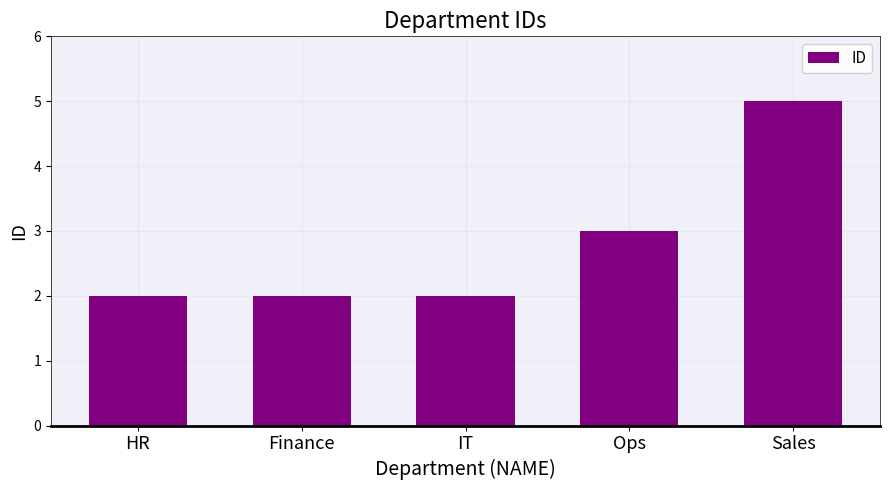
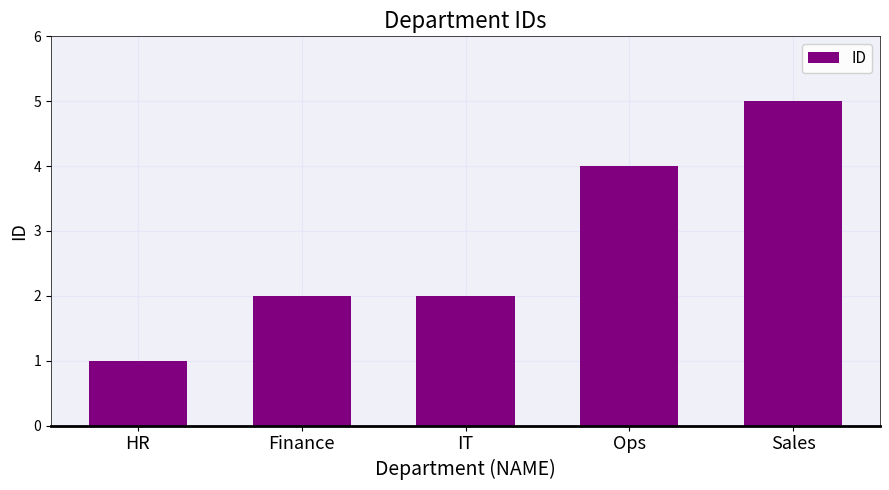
  {
-   "HR": 2,
+   "HR": 1,
    "Finance": 2,
    "IT": 2,
-   "Ops": 3,
+   "Ops": 4,
    "Sales": 5
  }
